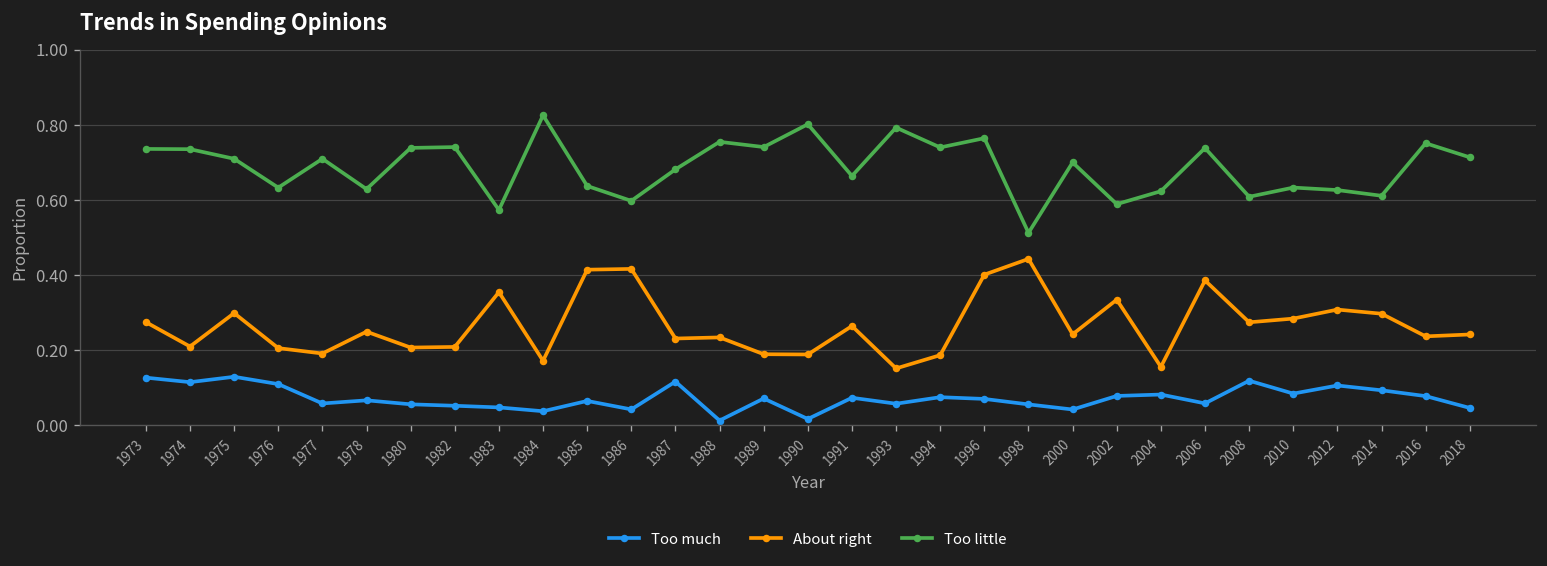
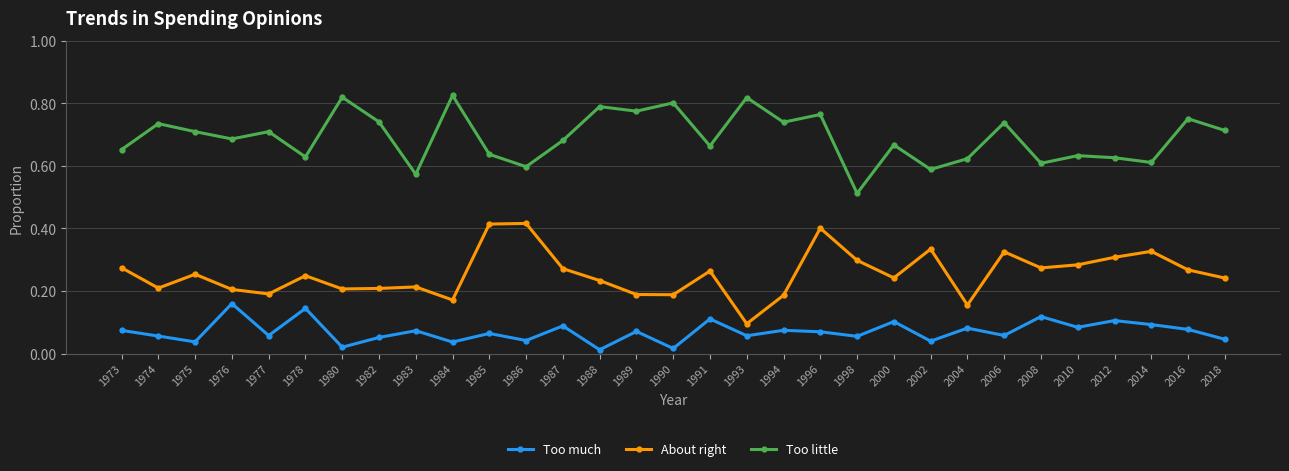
  {
    "Too much": {
-     "1973": 0.13,
-     "1974": 0.11,
-     "1975": 0.13,
-     "1976": 0.11,
+     "1973": 0.07,
+     "1974": 0.06,
+     "1975": 0.04,
+     "1976": 0.16,
      "1977": 0.06,
-     "1978": 0.07,
-     "1980": 0.06,
+     "1978": 0.14,
+     "1980": 0.02,
      "1982": 0.05,
-     "1983": 0.05,
+     "1983": 0.07,
      "1984": 0.04,
      "1985": 0.06,
      "1986": 0.04,
-     "1987": 0.12,
+     "1987": 0.09,
      "1988": 0.01,
      "1989": 0.07,
      "1990": 0.02,
-     "1991": 0.07,
+     "1991": 0.11,
      "1993": 0.06,
      "1994": 0.07,
      "1996": 0.07,
      "1998": 0.05,
-     "2000": 0.04,
-     "2002": 0.08,
+     "2000": 0.10,
+     "2002": 0.04,
      "2004": 0.08,
      "2006": 0.06,
      "2008": 0.12,
      "2010": 0.08,
      "2012": 0.11,
      "2014": 0.09,
      "2016": 0.08,
      "2018": 0.05
    },
    "About right": {
      "1973": 0.27,
      "1974": 0.21,
-     "1975": 0.30,
+     "1975": 0.25,
      "1976": 0.20,
      "1977": 0.19,
      "1978": 0.25,
      "1980": 0.21,
      "1982": 0.21,
-     "1983": 0.35,
+     "1983": 0.21,
      "1984": 0.17,
      "1985": 0.41,
      "1986": 0.42,
-     "1987": 0.23,
+     "1987": 0.27,
      "1988": 0.23,
      "1989": 0.19,
      "1990": 0.19,
      "1991": 0.26,
-     "1993": 0.15,
+     "1993": 0.10,
      "1994": 0.19,
      "1996": 0.40,
-     "1998": 0.44,
+     "1998": 0.30,
      "2000": 0.24,
      "2002": 0.33,
      "2004": 0.16,
-     "2006": 0.39,
+     "2006": 0.33,
      "2008": 0.27,
      "2010": 0.28,
      "2012": 0.31,
-     "2014": 0.30,
-     "2016": 0.24,
+     "2014": 0.33,
+     "2016": 0.27,
      "2018": 0.24
    },
    "Too little": {
-     "1973": 0.74,
+     "1973": 0.65,
      "1974": 0.73,
      "1975": 0.71,
-     "1976": 0.63,
+     "1976": 0.69,
      "1977": 0.71,
      "1978": 0.63,
-     "1980": 0.74,
+     "1980": 0.82,
      "1982": 0.74,
      "1983": 0.57,
      "1984": 0.83,
      "1985": 0.64,
      "1986": 0.60,
      "1987": 0.68,
-     "1988": 0.75,
-     "1989": 0.74,
+     "1988": 0.79,
+     "1989": 0.77,
      "1990": 0.80,
      "1991": 0.66,
-     "1993": 0.79,
+     "1993": 0.82,
      "1994": 0.74,
      "1996": 0.76,
      "1998": 0.51,
-     "2000": 0.70,
+     "2000": 0.67,
      "2002": 0.59,
      "2004": 0.62,
      "2006": 0.74,
      "2008": 0.61,
      "2010": 0.63,
      "2012": 0.63,
      "2014": 0.61,
      "2016": 0.75,
      "2018": 0.71
    }
  }
